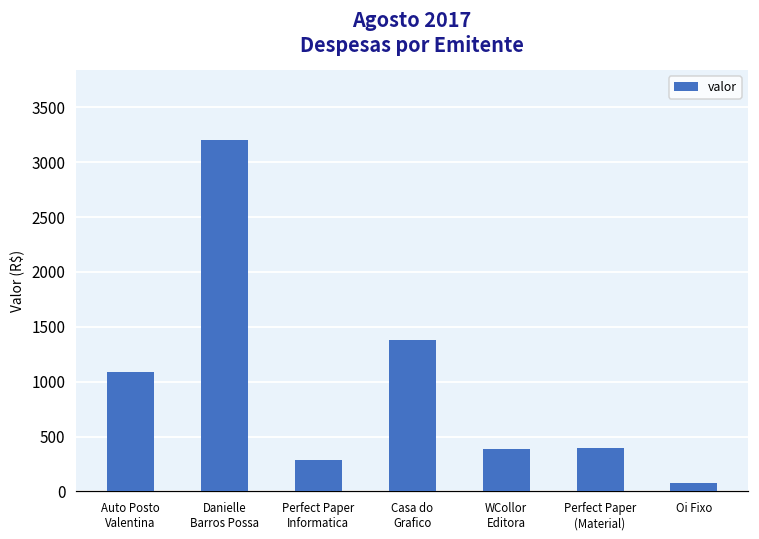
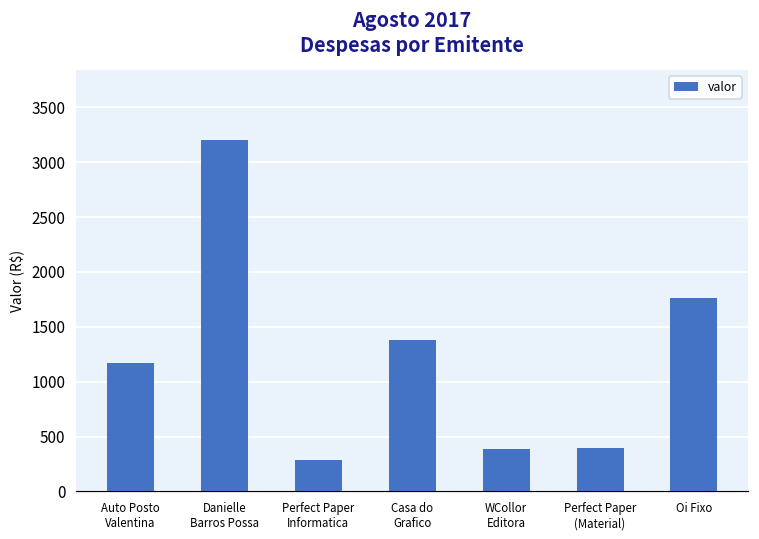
  {
-   "Auto Posto Valentina": 1100,
+   "Auto Posto Valentina": 1200,
    "Danielle Barros Possa": 3200,
    "Perfect Paper Informatica": 300,
    "Casa do Grafico": 1400,
    "WCollor Editora": 400,
    "Perfect Paper (Material)": 400,
-   "Oi Fixo": 100
+   "Oi Fixo": 1800
  }
